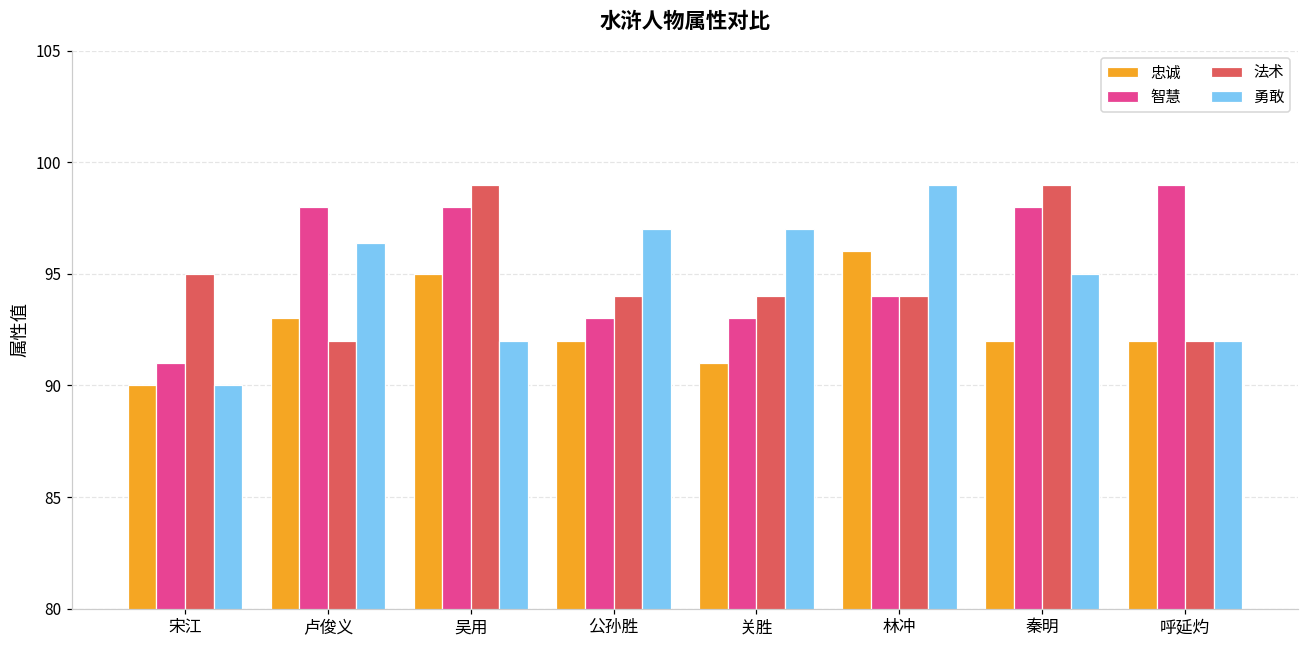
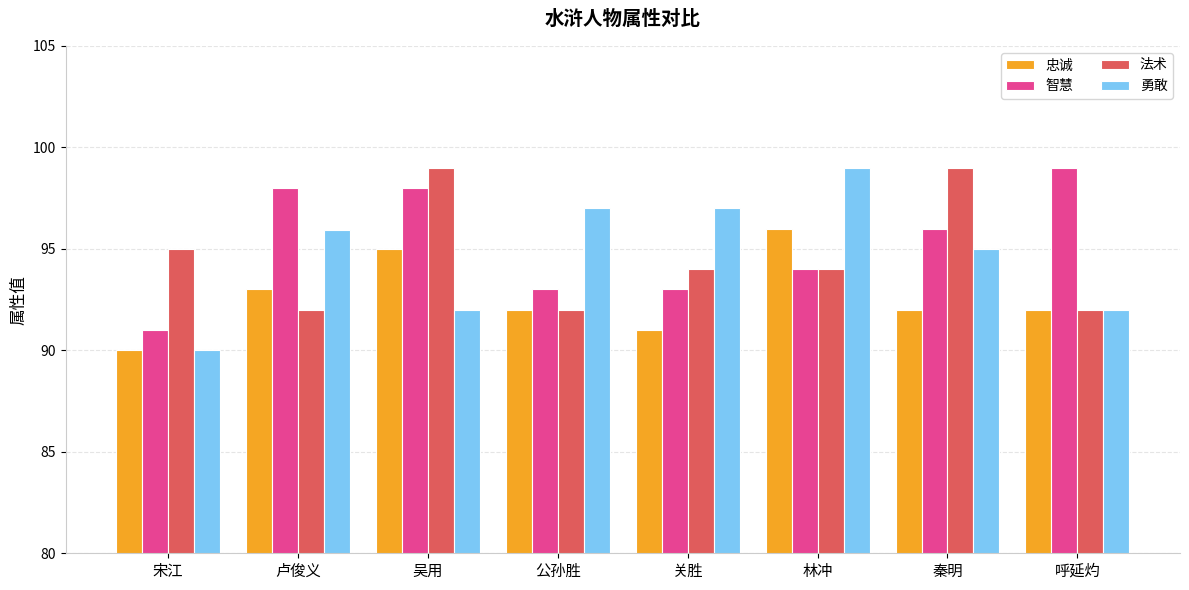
  {
    "忠诚": {
      "宋江": 90.0,
      "卢俊义": 93.0,
      "吴用": 95.0,
      "公孙胜": 92.0,
      "关胜": 91.0,
      "林冲": 96.0,
      "秦明": 92.0,
      "呼延灼": 92.0
    },
    "智慧": {
      "宋江": 91,
      "卢俊义": 98,
      "吴用": 98,
      "公孙胜": 93,
      "关胜": 93,
      "林冲": 94,
-     "秦明": 98,
+     "秦明": 96,
      "呼延灼": 99
    },
    "法术": {
      "宋江": 95,
      "卢俊义": 92,
      "吴用": 99,
-     "公孙胜": 94,
+     "公孙胜": 92,
      "关胜": 94,
      "林冲": 94,
      "秦明": 99,
      "呼延灼": 92
    },
    "勇敢": {
      "宋江": 90.0,
-     "卢俊义": 96.4,
+     "卢俊义": 95.9,
      "吴用": 92.0,
      "公孙胜": 97.0,
      "关胜": 97.0,
      "林冲": 99.0,
      "秦明": 95.0,
      "呼延灼": 92.0
    }
  }
